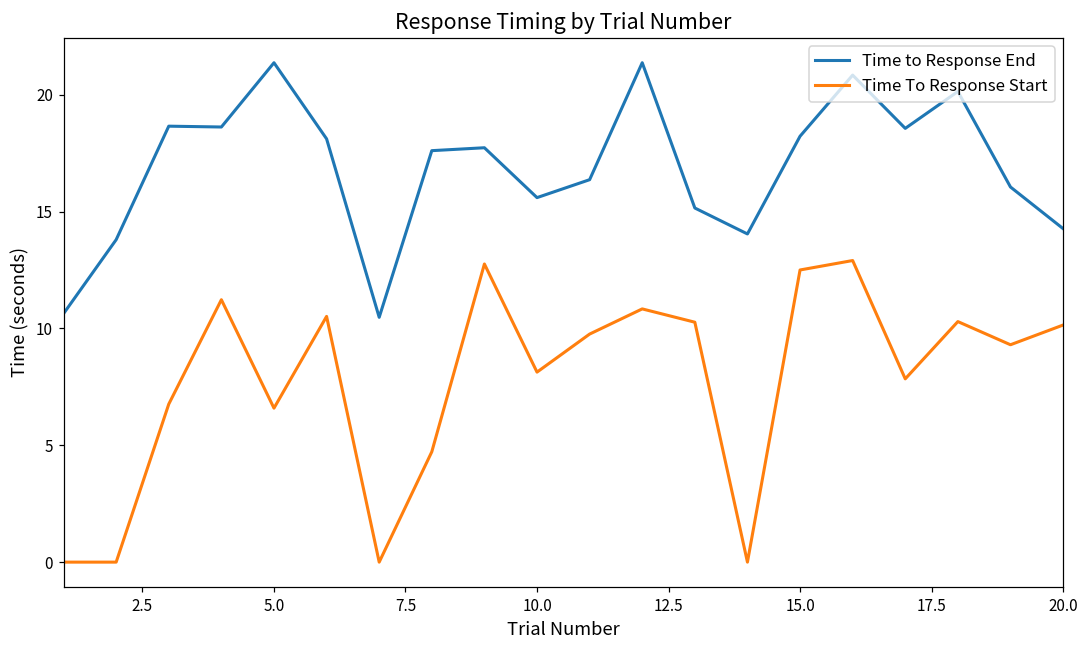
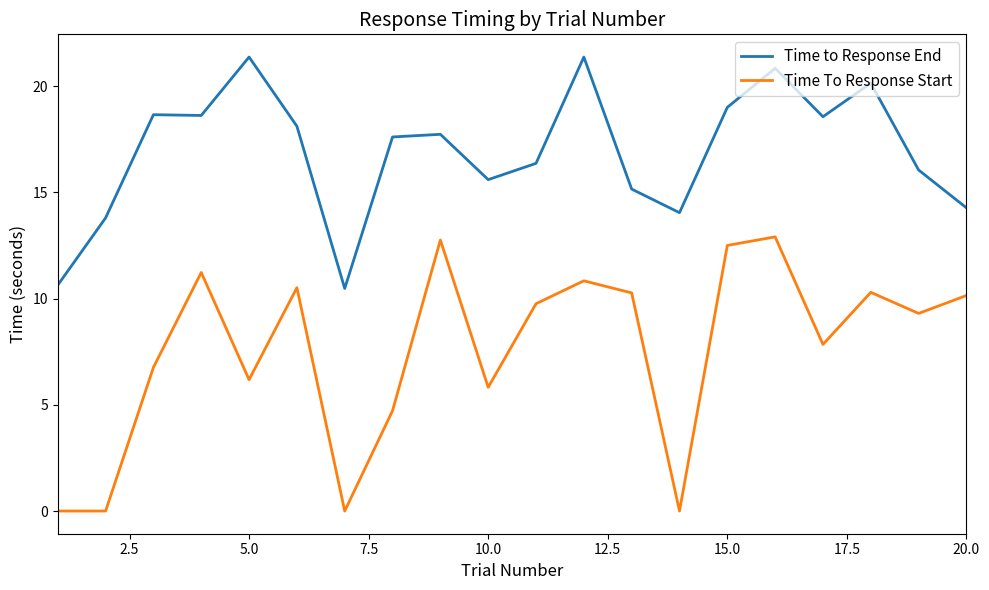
  {
    "Time to Response End": {
      "5.0": 21.4,
      "10.0": 15.6,
-     "15.0": 18.2,
+     "15.0": 19.0,
      "20.0": 14.3
    },
    "Time To Response Start": {
-     "5.0": 6.6,
-     "10.0": 8.1,
+     "5.0": 6.2,
+     "10.0": 5.8,
      "15.0": 12.5,
      "20.0": 10.1
    }
  }
